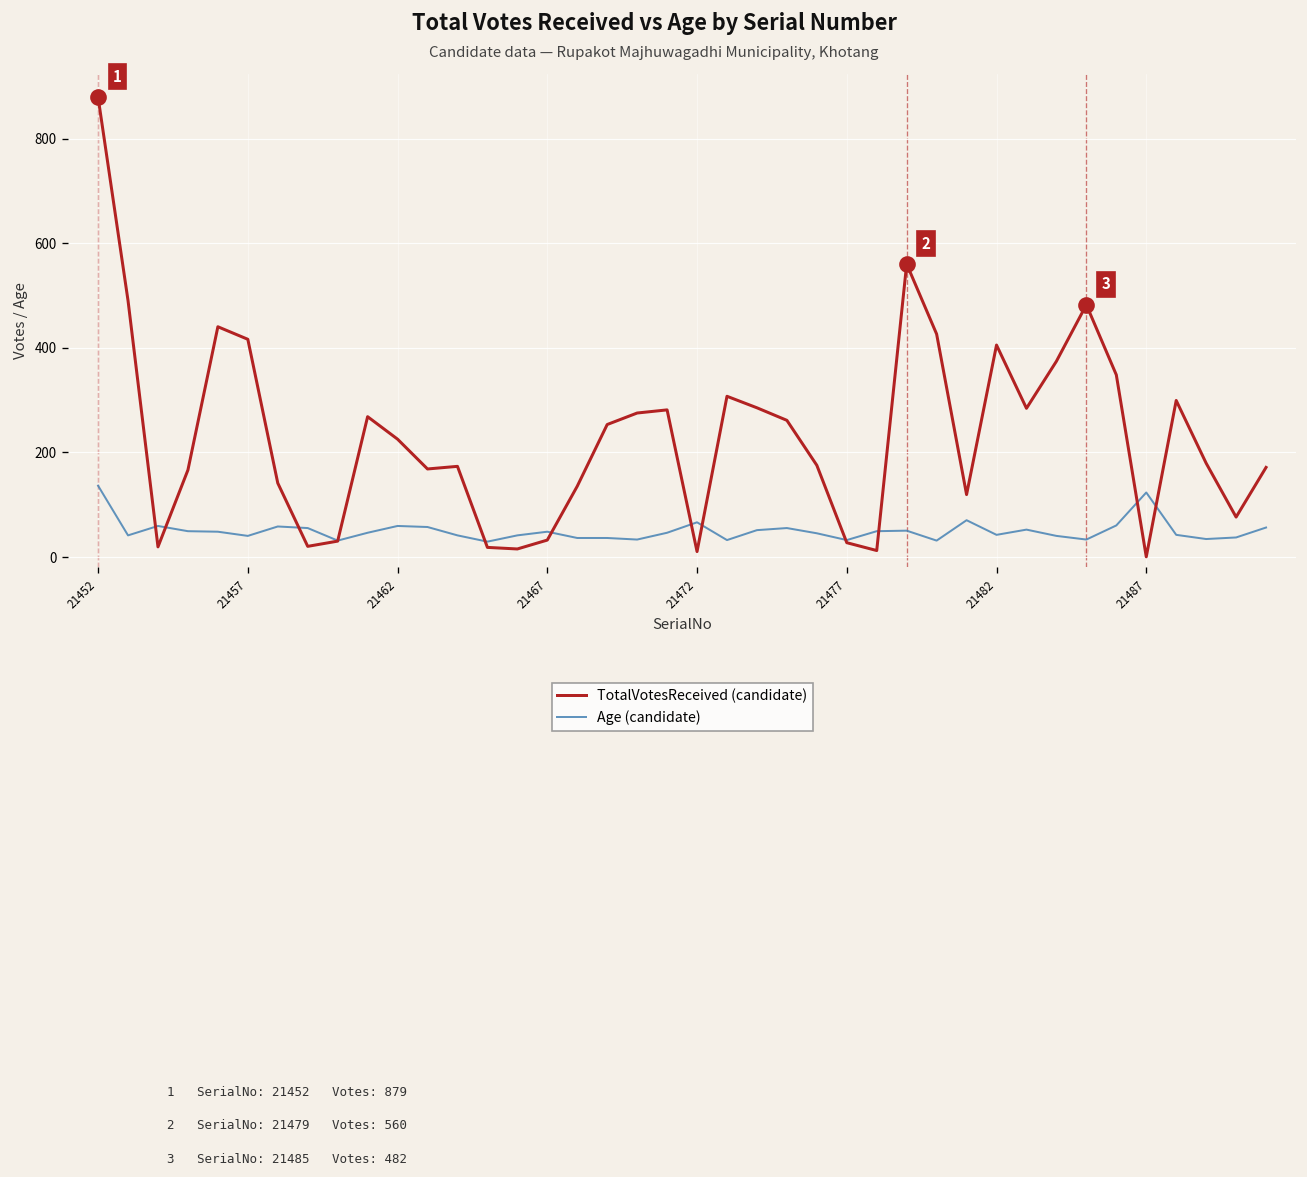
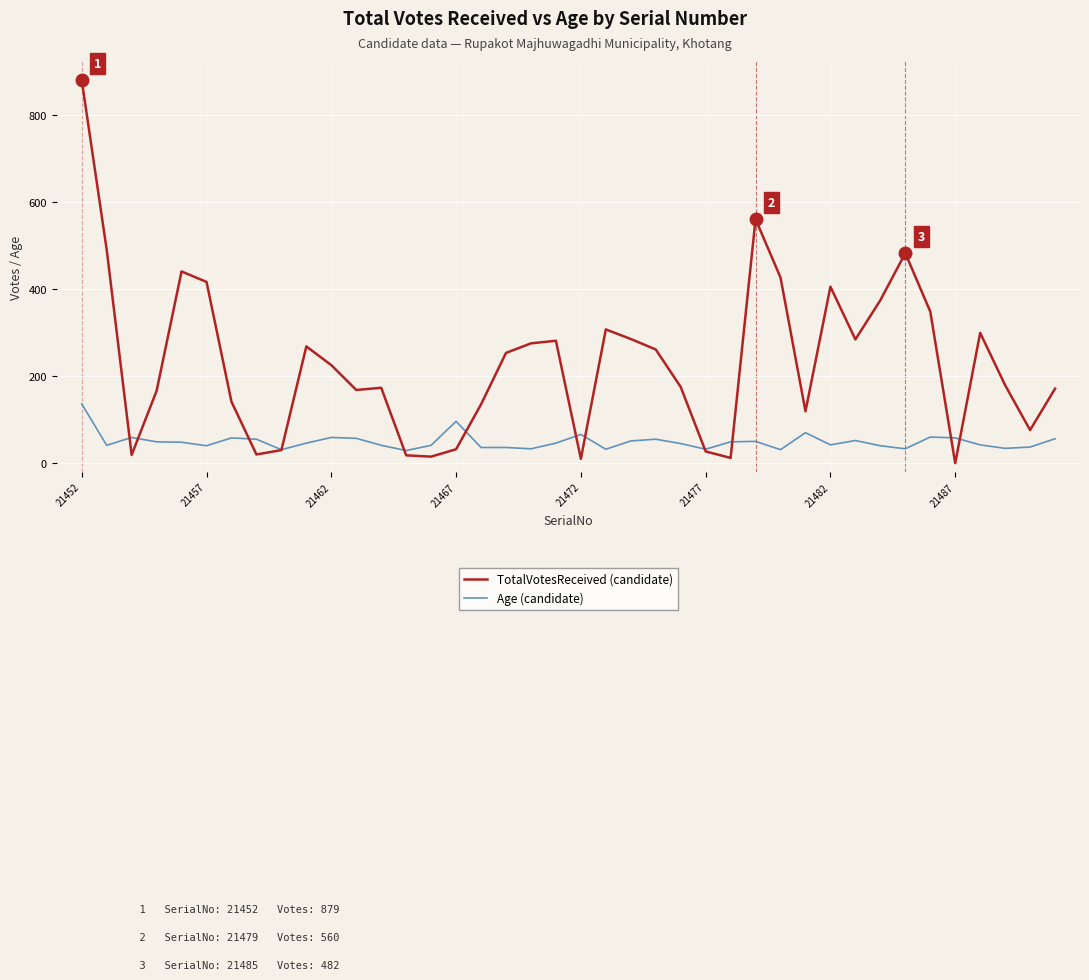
  {
    "Age (candidate)": {
      "21452": 140,
      "21457": 40,
      "21462": 60,
-     "21467": 50,
+     "21467": 100,
      "21472": 70,
      "21482": 40,
-     "21487": 120
+     "21487": 60
    }
  }
